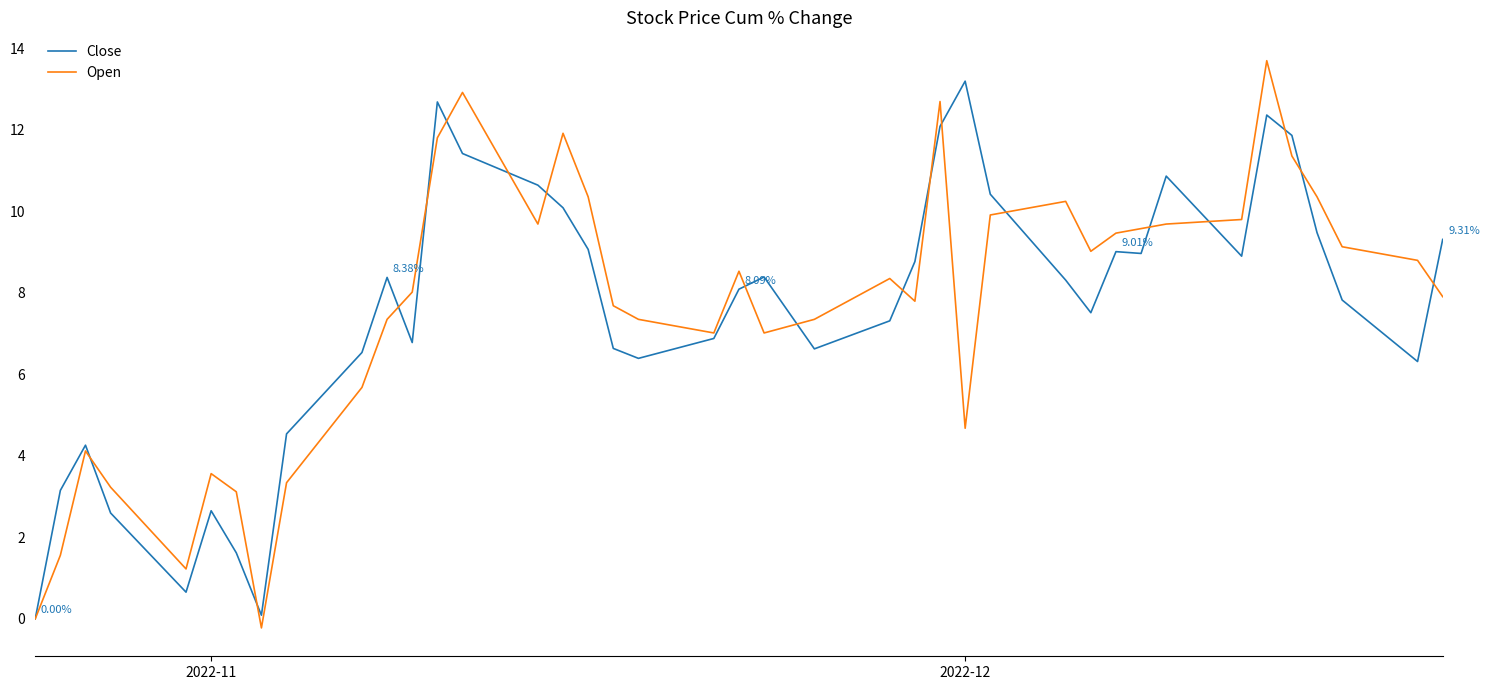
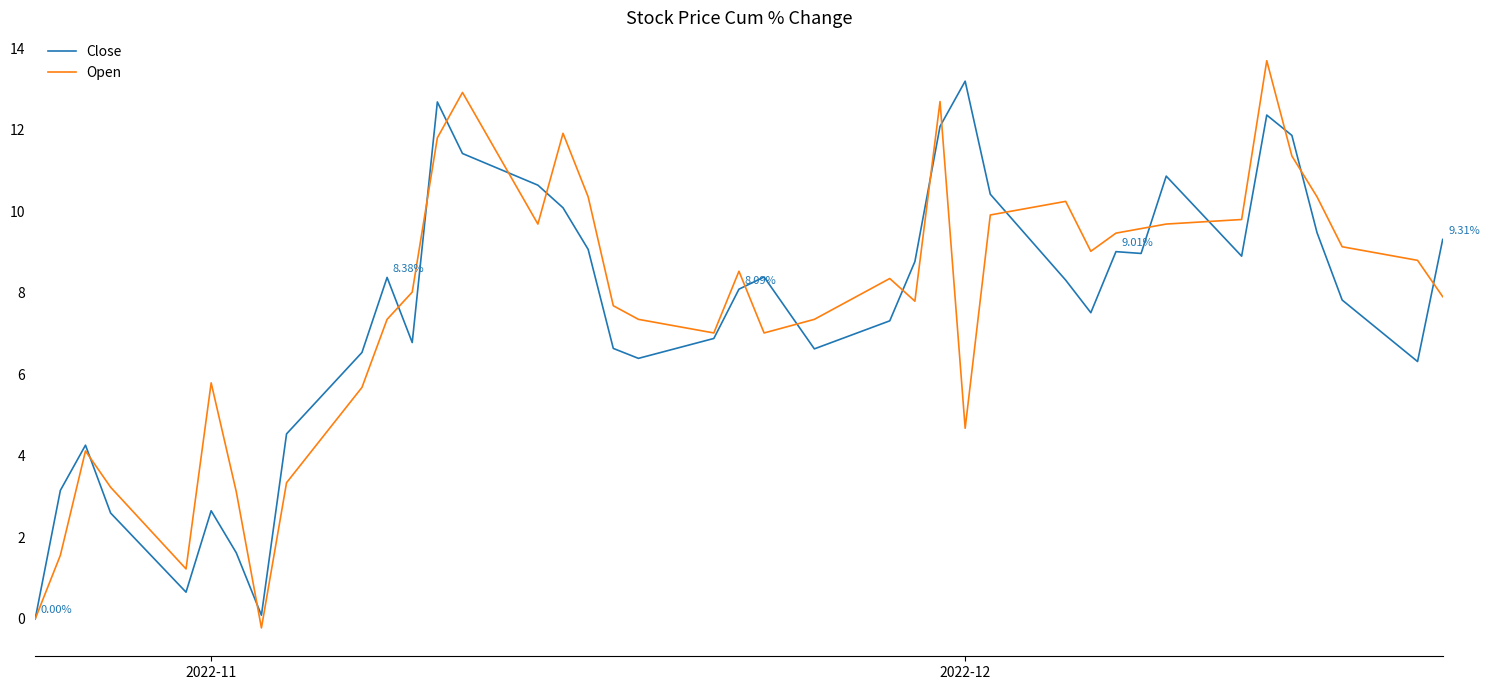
  {
    "Close": {
      "2022-11": 2.7,
      "2022-12": 13.2
    },
    "Open": {
-     "2022-11": 3.6,
+     "2022-11": 5.8,
      "2022-12": 4.7
    }
  }
